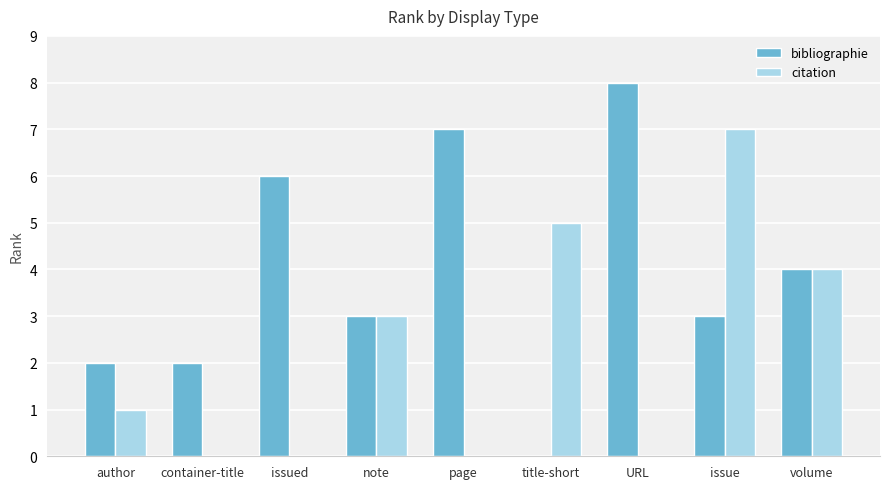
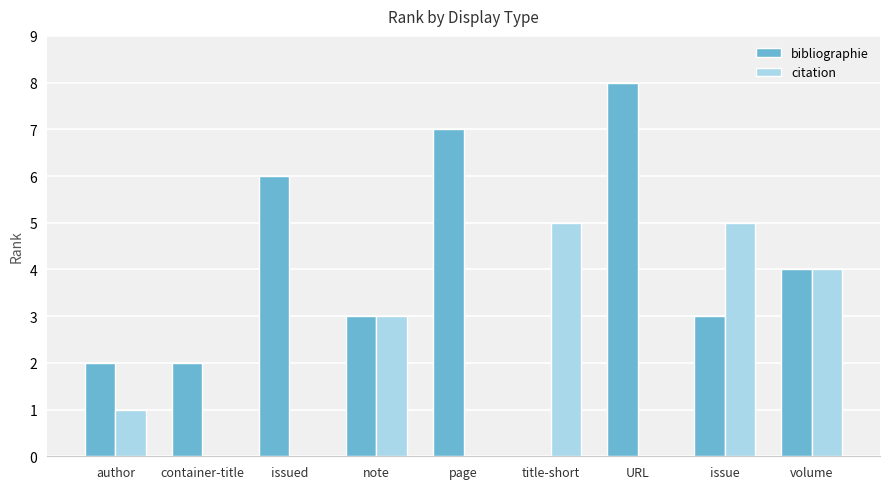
  {
    "bibliographie": {
      "author": 2,
      "container-title": 2,
      "issued": 6,
      "note": 3,
      "page": 7,
      "title-short": 0,
      "URL": 8,
      "issue": 3,
      "volume": 4
    },
    "citation": {
      "author": 1,
      "container-title": 0,
      "issued": 0,
      "note": 3,
      "page": 0,
      "title-short": 5,
      "URL": 0,
-     "issue": 7,
+     "issue": 5,
      "volume": 4
    }
  }
